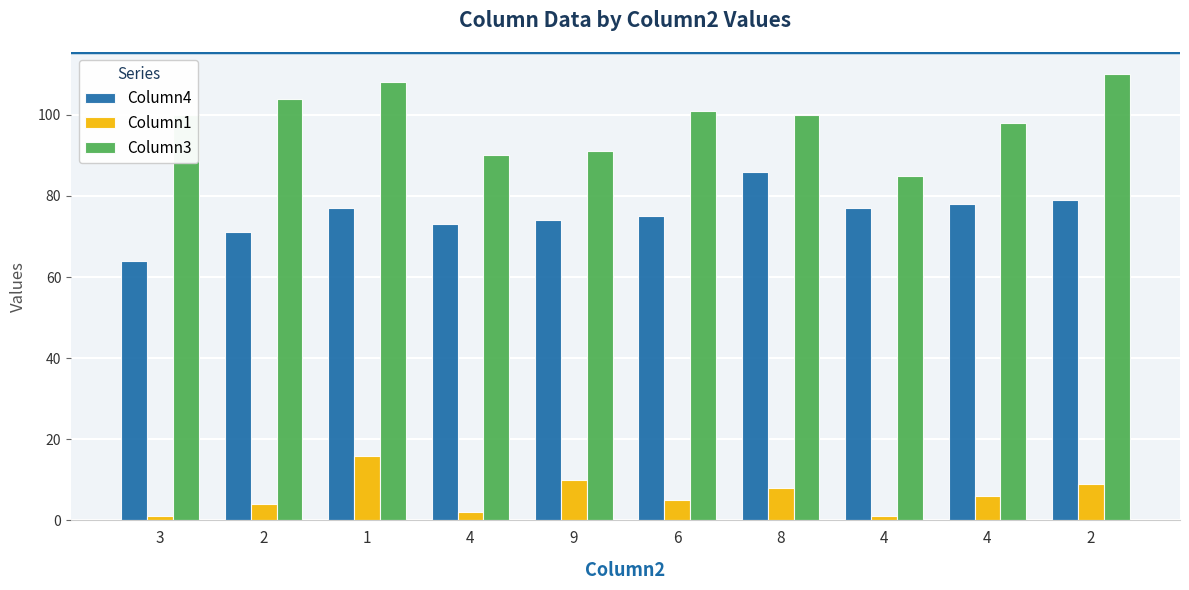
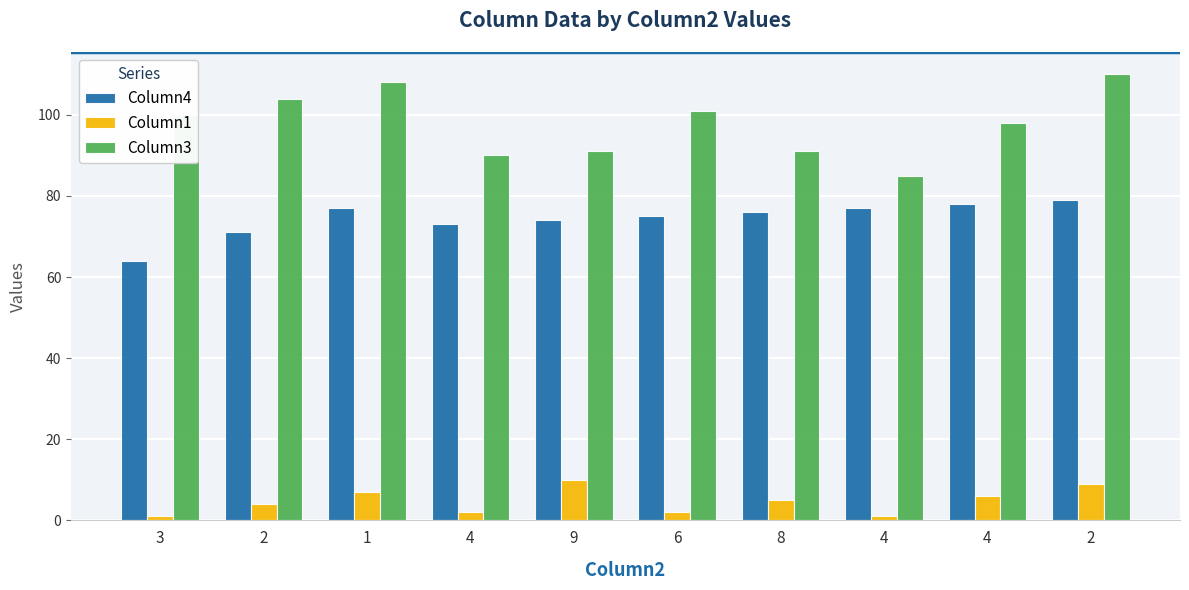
  {
    "Column4": {
      "3": 64,
      "1": 77,
      "9": 74,
      "6": 75,
-     "8": 86
+     "8": 76
    },
    "Column1": {
      "3": 1,
-     "1": 16,
+     "1": 7,
      "9": 10,
-     "6": 5,
-     "8": 8
+     "6": 2,
+     "8": 5
    },
    "Column3": {
      "1": 108,
      "9": 91,
      "6": 101,
-     "8": 100
+     "8": 91
    }
  }
